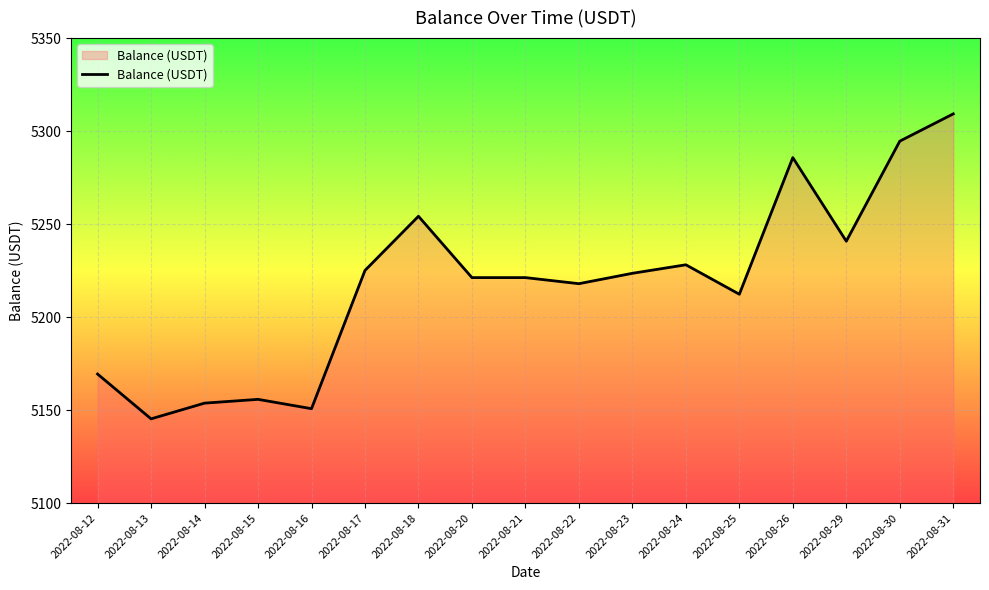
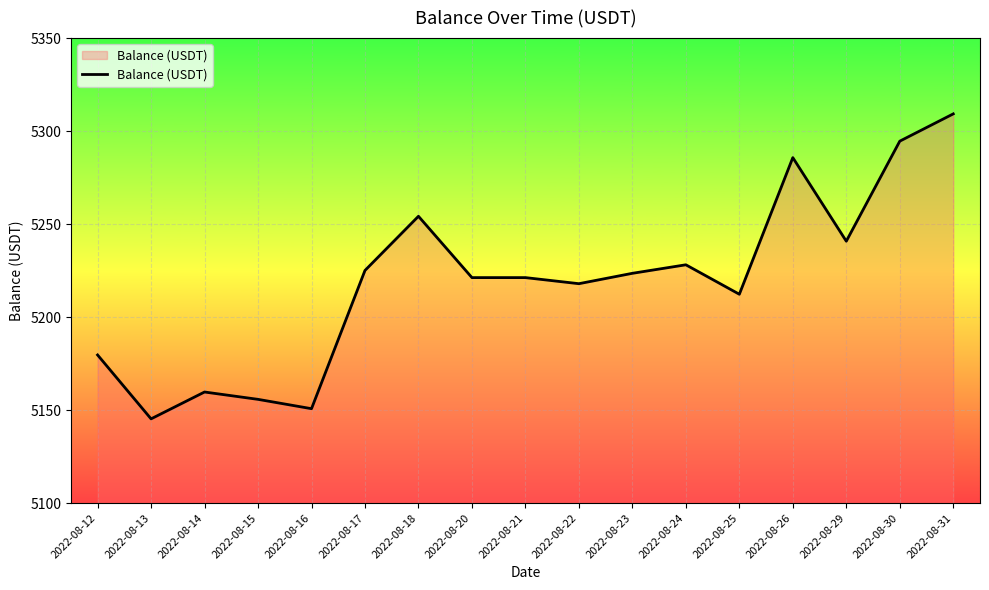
  {
-   "2022-08-12": 5169,
+   "2022-08-12": 5180,
    "2022-08-13": 5145,
-   "2022-08-14": 5154,
+   "2022-08-14": 5160,
    "2022-08-15": 5156,
    "2022-08-16": 5151,
    "2022-08-17": 5225,
    "2022-08-18": 5254,
    "2022-08-20": 5221,
    "2022-08-21": 5221,
    "2022-08-22": 5218,
    "2022-08-23": 5224,
    "2022-08-24": 5228,
    "2022-08-25": 5212,
    "2022-08-26": 5286,
    "2022-08-29": 5241,
    "2022-08-30": 5295,
    "2022-08-31": 5309
  }
